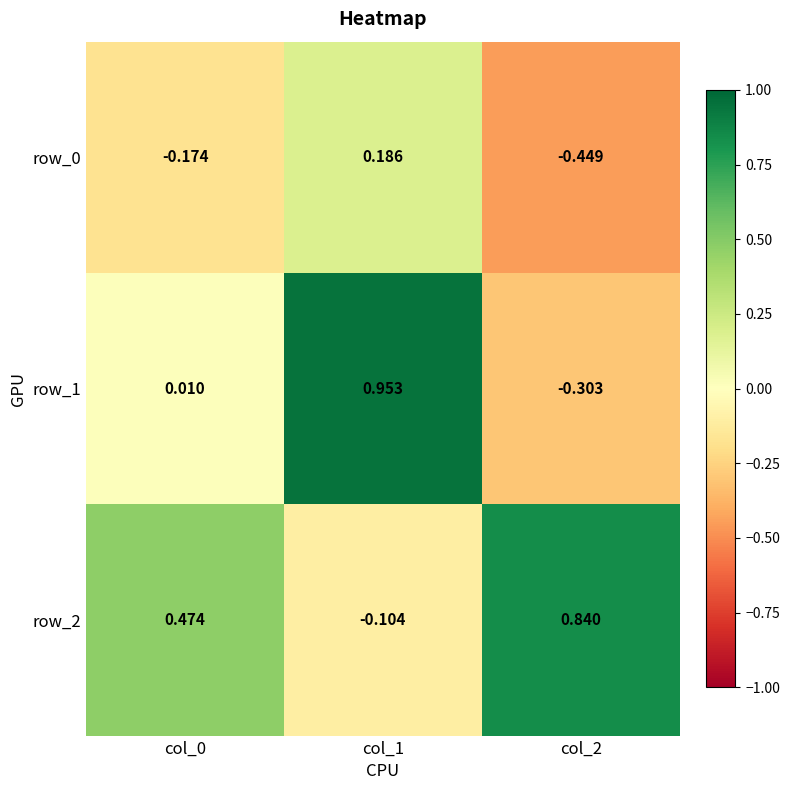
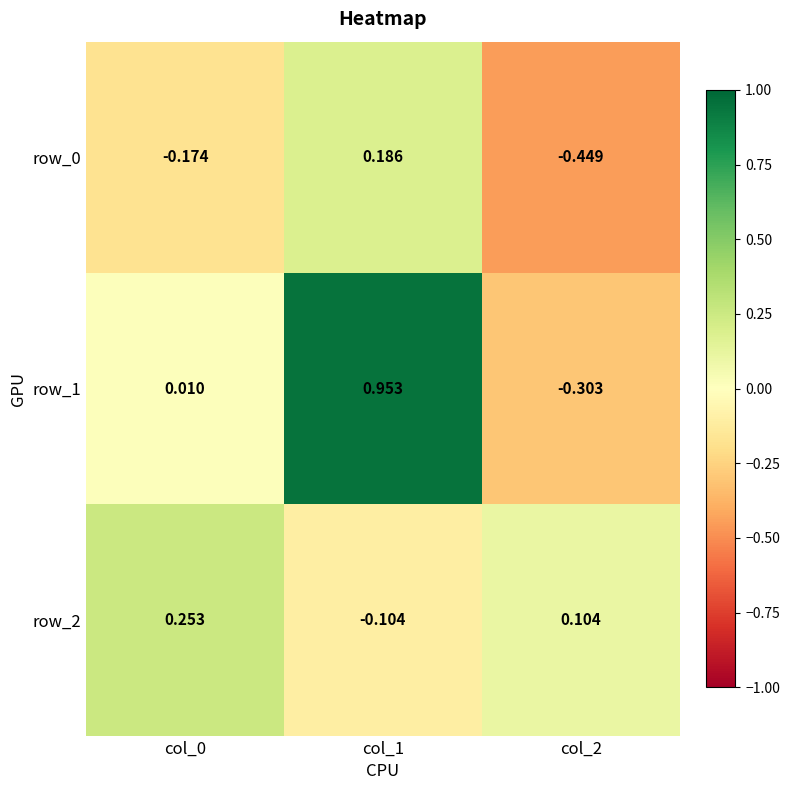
  {
    "row_0": {
      "col_0": -0.174,
      "col_1": 0.186,
      "col_2": -0.449
    },
    "row_1": {
      "col_0": 0.010,
      "col_1": 0.953,
      "col_2": -0.303
    },
    "row_2": {
-     "col_0": 0.474,
+     "col_0": 0.253,
      "col_1": -0.104,
-     "col_2": 0.840
+     "col_2": 0.104
    }
  }
